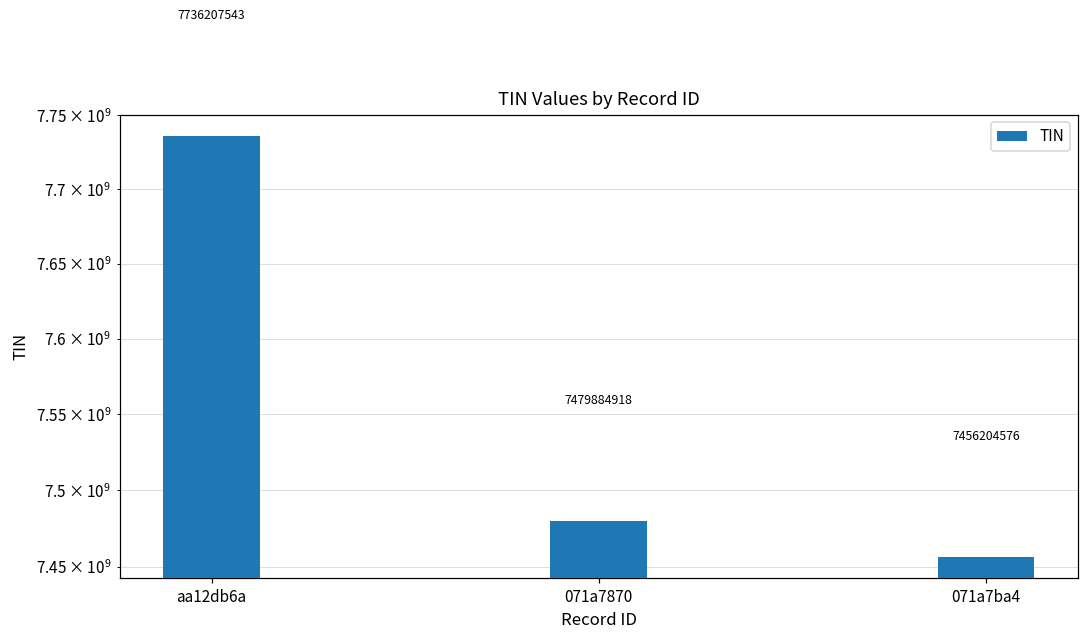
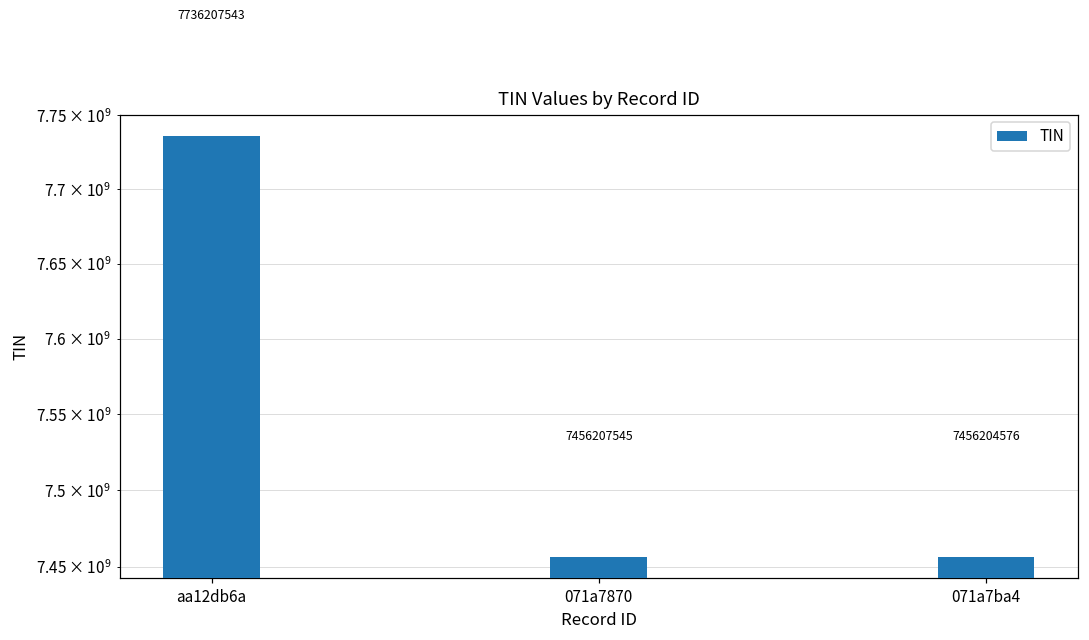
  {
-   "071a7870": 7479884918
+   "071a7870": 7456207545
  }
